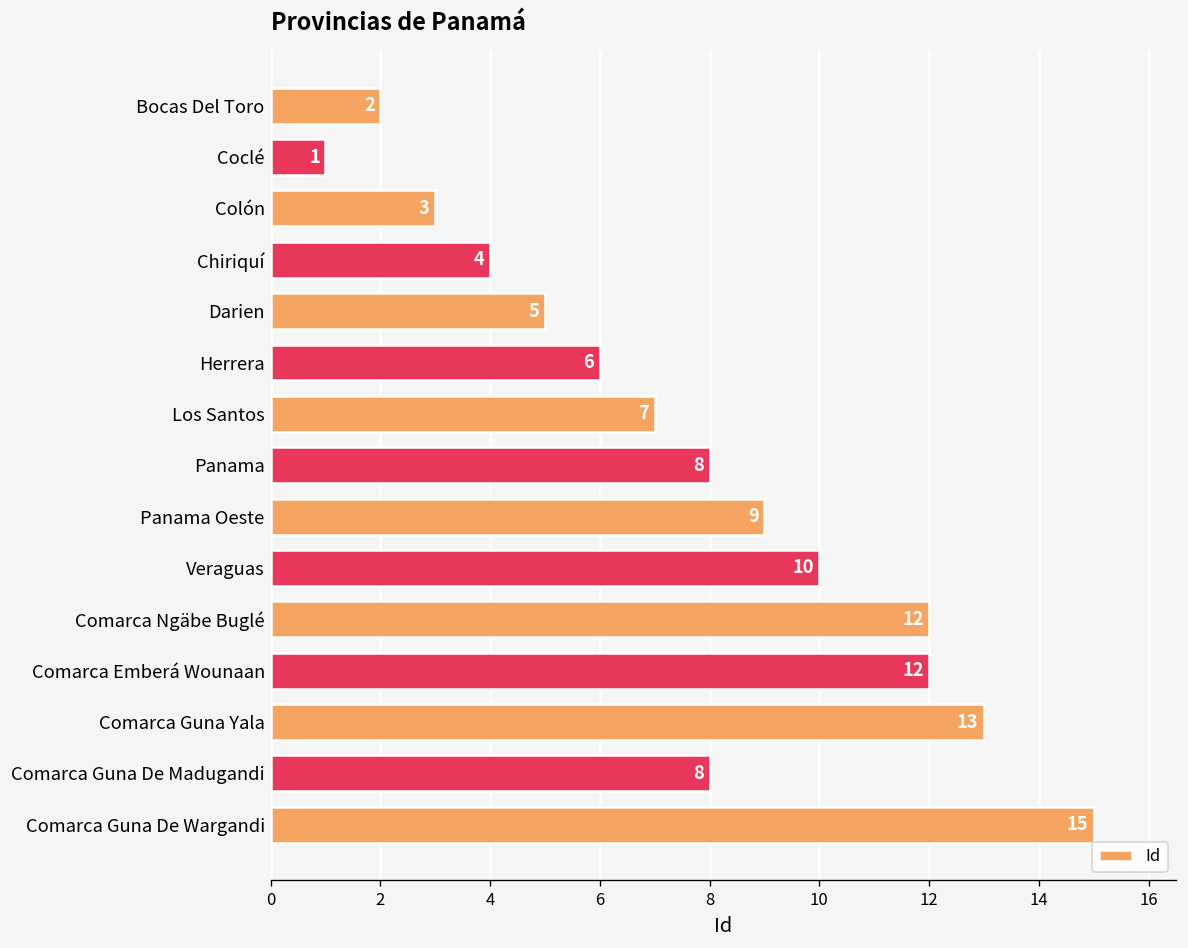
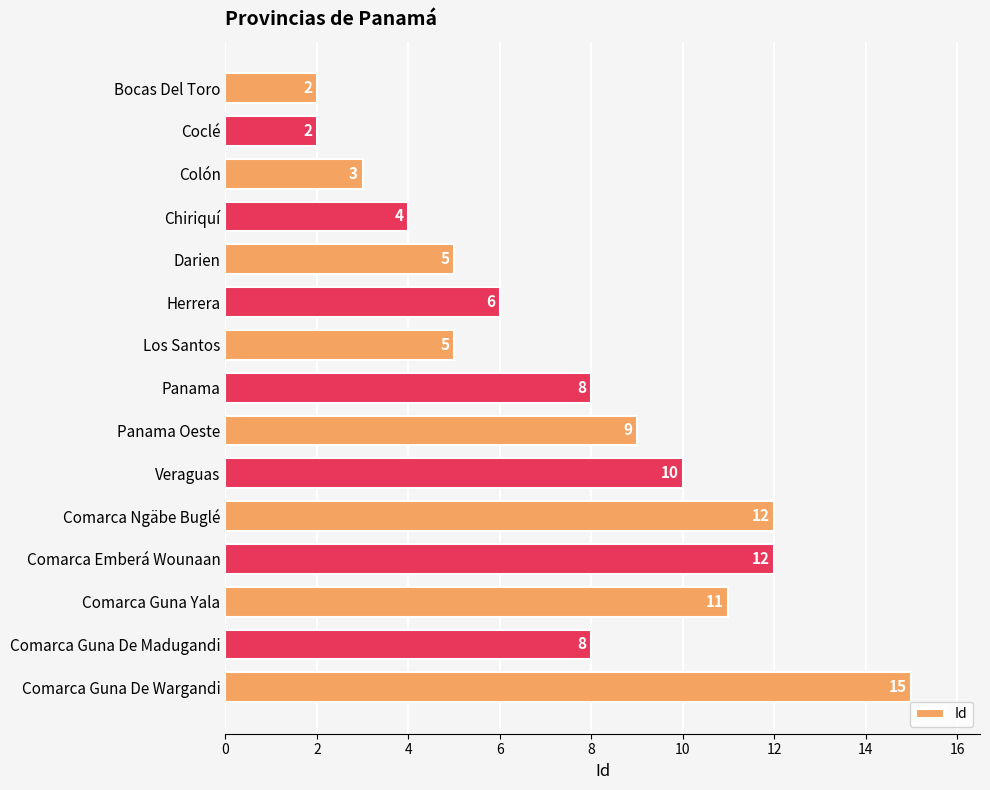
  {
    "Bocas Del Toro": 2,
-   "Coclé": 1,
+   "Coclé": 2,
    "Colón": 3,
    "Chiriquí": 4,
    "Darien": 5,
    "Herrera": 6,
-   "Los Santos": 7,
+   "Los Santos": 5,
    "Panama": 8,
    "Panama Oeste": 9,
    "Veraguas": 10,
    "Comarca Ngäbe Buglé": 12,
    "Comarca Emberá Wounaan": 12,
-   "Comarca Guna Yala": 13,
+   "Comarca Guna Yala": 11,
    "Comarca Guna De Madugandi": 8,
    "Comarca Guna De Wargandi": 15
  }
